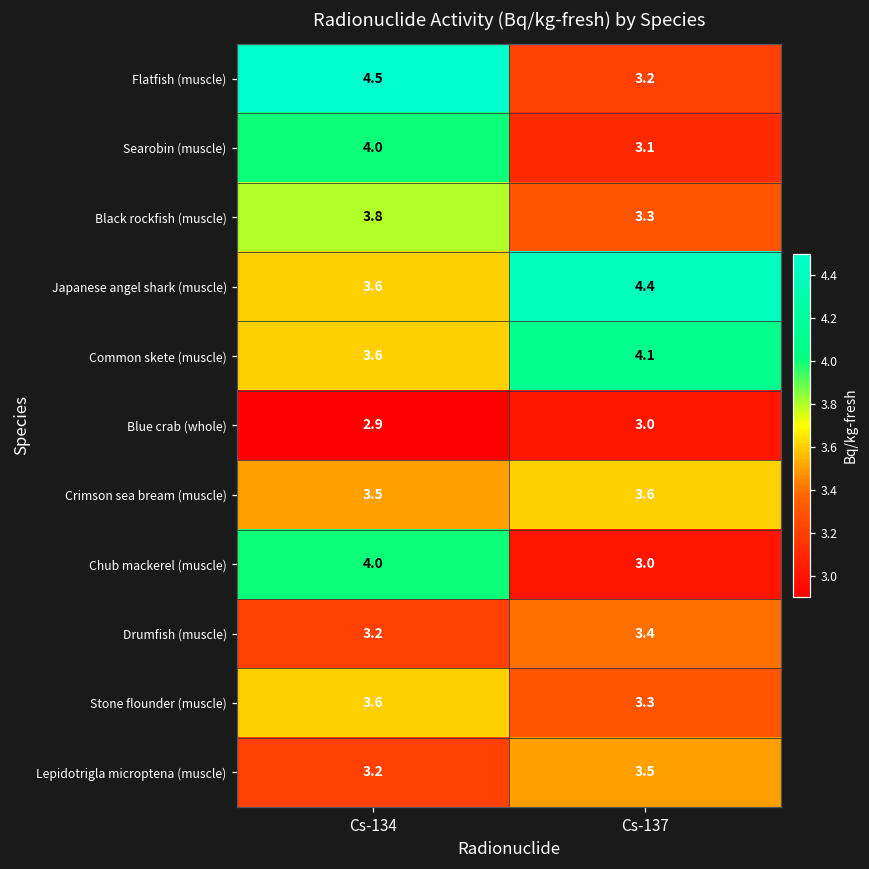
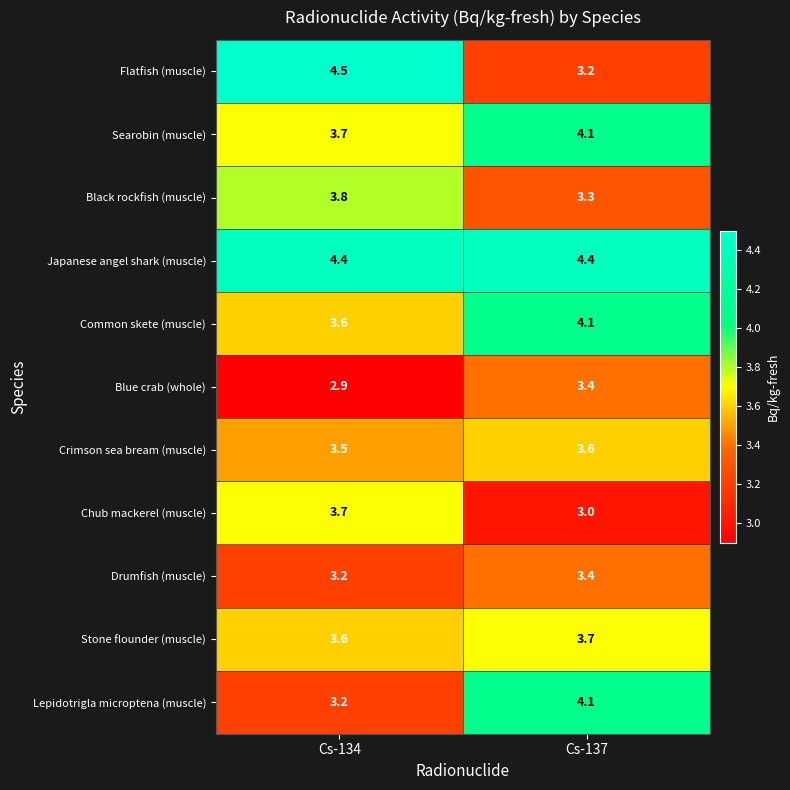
  {
    "Flatfish (muscle)": {
      "Cs-134": 4.5,
      "Cs-137": 3.2
    },
    "Searobin (muscle)": {
-     "Cs-134": 4.0,
-     "Cs-137": 3.1
+     "Cs-134": 3.7,
+     "Cs-137": 4.1
    },
    "Black rockfish (muscle)": {
      "Cs-134": 3.8,
      "Cs-137": 3.3
    },
    "Japanese angel shark (muscle)": {
-     "Cs-134": 3.6,
+     "Cs-134": 4.4,
      "Cs-137": 4.4
    },
    "Common skete (muscle)": {
      "Cs-134": 3.6,
      "Cs-137": 4.1
    },
    "Blue crab (whole)": {
      "Cs-134": 2.9,
-     "Cs-137": 3.0
+     "Cs-137": 3.4
    },
    "Crimson sea bream (muscle)": {
      "Cs-134": 3.5,
      "Cs-137": 3.6
    },
    "Chub mackerel (muscle)": {
-     "Cs-134": 4.0,
+     "Cs-134": 3.7,
      "Cs-137": 3.0
    },
    "Drumfish (muscle)": {
      "Cs-134": 3.2,
      "Cs-137": 3.4
    },
    "Stone flounder (muscle)": {
      "Cs-134": 3.6,
-     "Cs-137": 3.3
+     "Cs-137": 3.7
    },
    "Lepidotrigla microptena (muscle)": {
      "Cs-134": 3.2,
-     "Cs-137": 3.5
+     "Cs-137": 4.1
    }
  }
